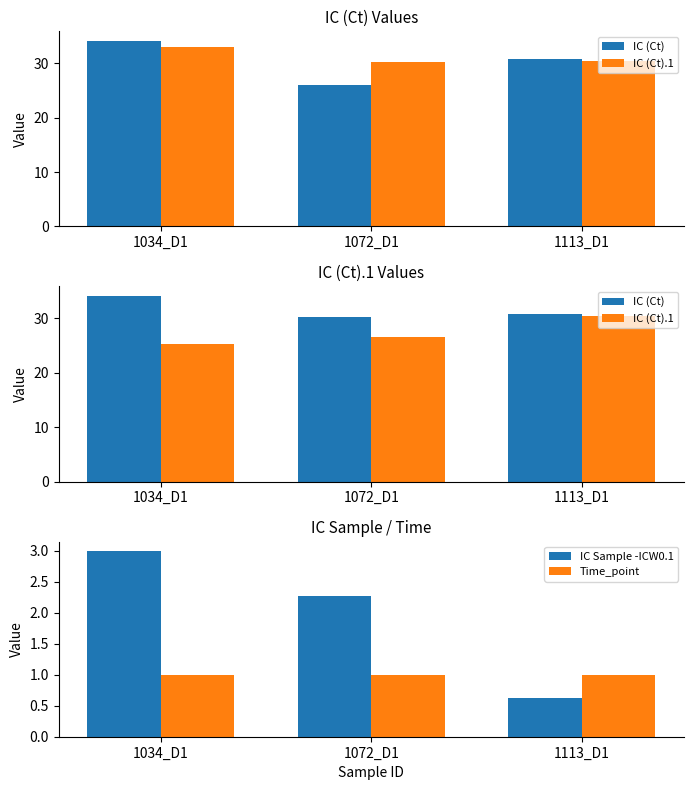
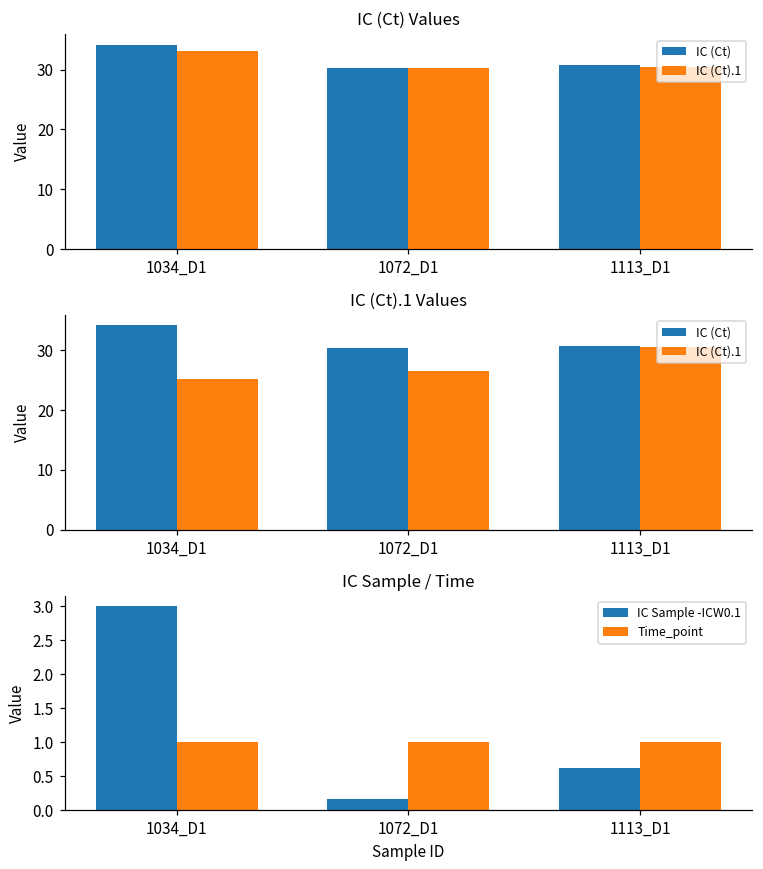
  {
    "IC (Ct) Values": {
      "IC (Ct)": {
        "1034_D1": 34,
-       "1072_D1": 26,
+       "1072_D1": 30,
        "1113_D1": 31
      },
      "IC (Ct).1": {
        "1034_D1": 33,
        "1072_D1": 30
      }
    },
    "IC (Ct).1 Values": {
      "IC (Ct)": {
        "1034_D1": 34,
        "1072_D1": 30,
        "1113_D1": 31
      },
      "IC (Ct).1": {
        "1034_D1": 25,
        "1072_D1": 27
      }
    },
    "IC Sample / Time": {
      "IC Sample -ICW0.1": {
        "1034_D1": 3.0,
-       "1072_D1": 2.3,
+       "1072_D1": 0.2,
        "1113_D1": 0.6
      },
      "Time_point": {
        "1034_D1": 1.0,
        "1072_D1": 1.0,
        "1113_D1": 1.0
      }
    }
  }
